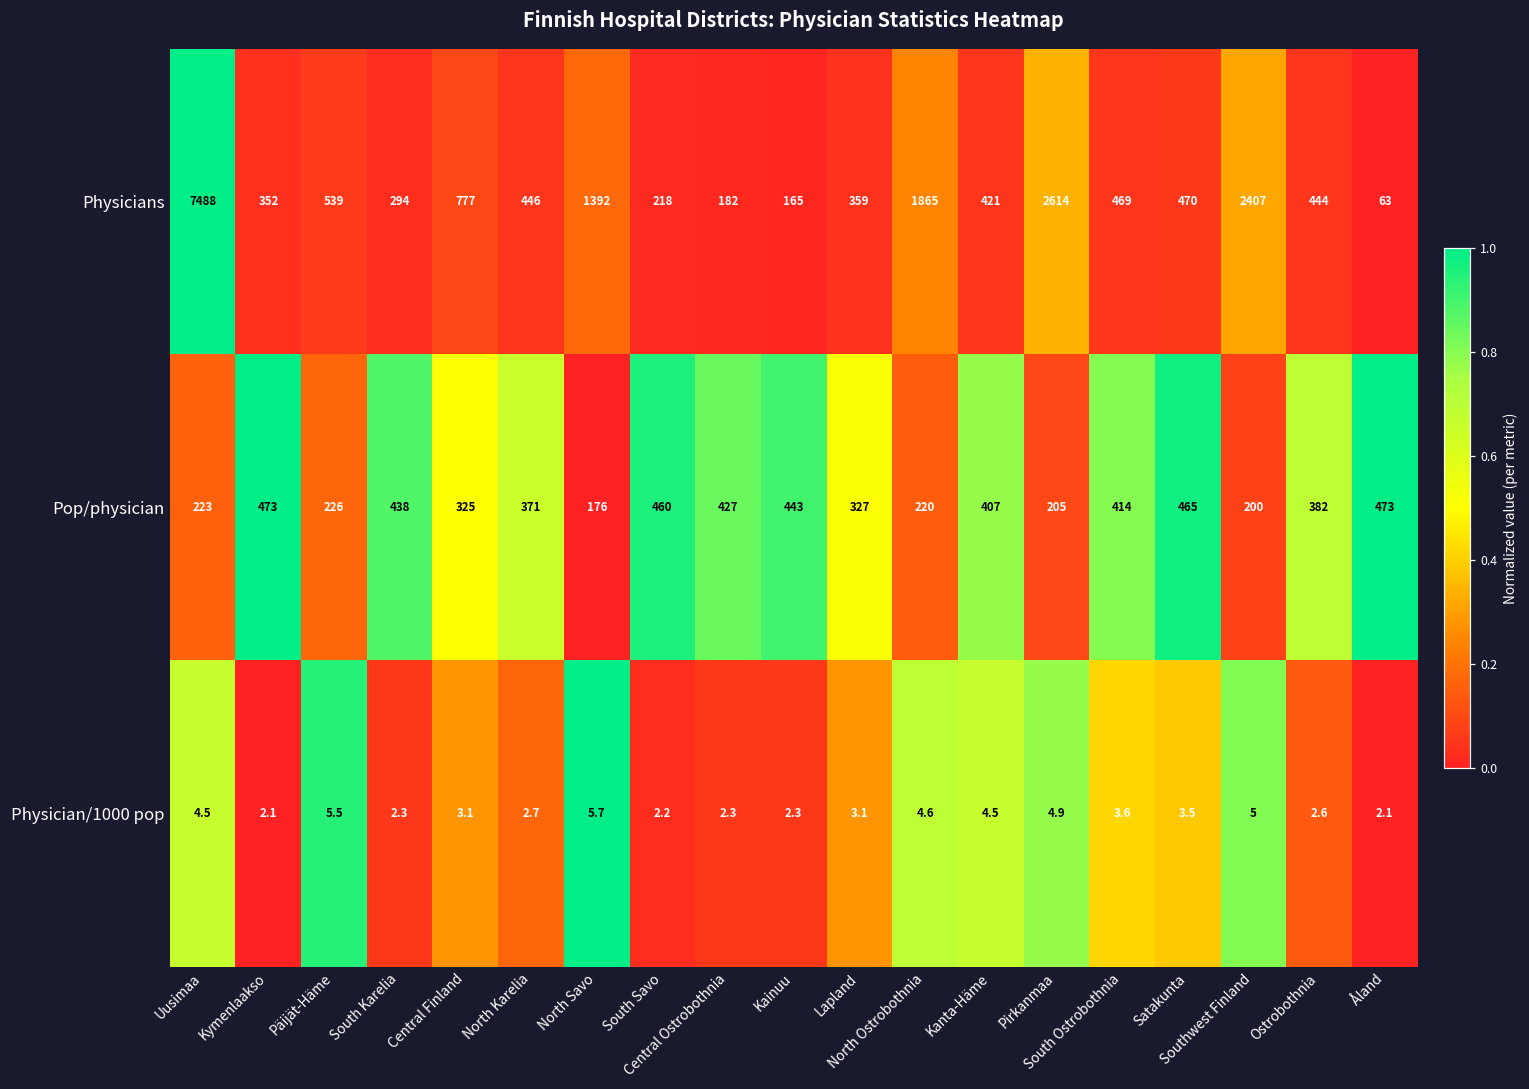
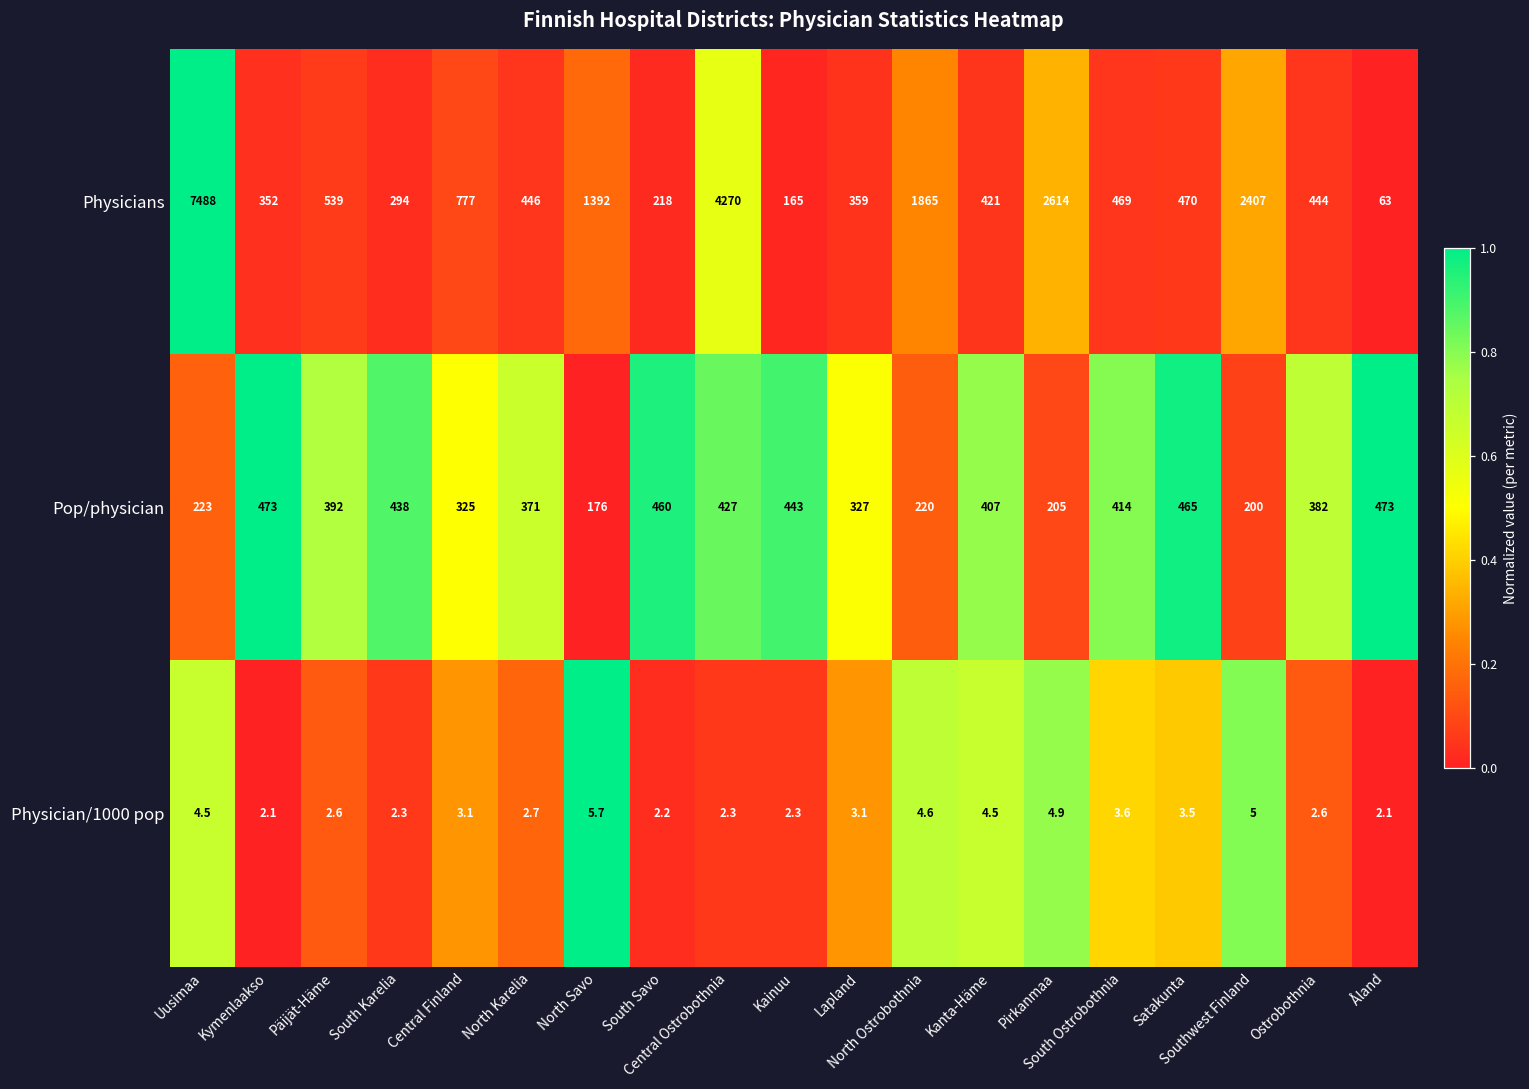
  {
    "Physicians": {
      "Uusimaa": 7488,
      "Kymenlaakso": 352,
      "Päijät-Häme": 539,
      "South Karelia": 294,
      "Central Finland": 777,
      "North Karelia": 446,
      "North Savo": 1392,
      "South Savo": 218,
-     "Central Ostrobothnia": 182,
+     "Central Ostrobothnia": 4270,
      "Kainuu": 165,
      "Lapland": 359,
      "North Ostrobothnia": 1865,
      "Kanta-Häme": 421,
      "Pirkanmaa": 2614,
      "South Ostrobothnia": 469,
      "Satakunta": 470,
      "Southwest Finland": 2407,
      "Ostrobothnia": 444,
      "Åland": 63
    },
    "Pop/physician": {
      "Uusimaa": 223,
      "Kymenlaakso": 473,
-     "Päijät-Häme": 226,
+     "Päijät-Häme": 392,
      "South Karelia": 438,
      "Central Finland": 325,
      "North Karelia": 371,
      "North Savo": 176,
      "South Savo": 460,
      "Central Ostrobothnia": 427,
      "Kainuu": 443,
      "Lapland": 327,
      "North Ostrobothnia": 220,
      "Kanta-Häme": 407,
      "Pirkanmaa": 205,
      "South Ostrobothnia": 414,
      "Satakunta": 465,
      "Southwest Finland": 200,
      "Ostrobothnia": 382,
      "Åland": 473
    },
    "Physician/1000 pop": {
      "Uusimaa": 4.5,
      "Kymenlaakso": 2.1,
-     "Päijät-Häme": 5.5,
+     "Päijät-Häme": 2.6,
      "South Karelia": 2.3,
      "Central Finland": 3.1,
      "North Karelia": 2.7,
      "North Savo": 5.7,
      "South Savo": 2.2,
      "Central Ostrobothnia": 2.3,
      "Kainuu": 2.3,
      "Lapland": 3.1,
      "North Ostrobothnia": 4.6,
      "Kanta-Häme": 4.5,
      "Pirkanmaa": 4.9,
      "South Ostrobothnia": 3.6,
      "Satakunta": 3.5,
      "Southwest Finland": 5,
      "Ostrobothnia": 2.6,
      "Åland": 2.1
    }
  }
